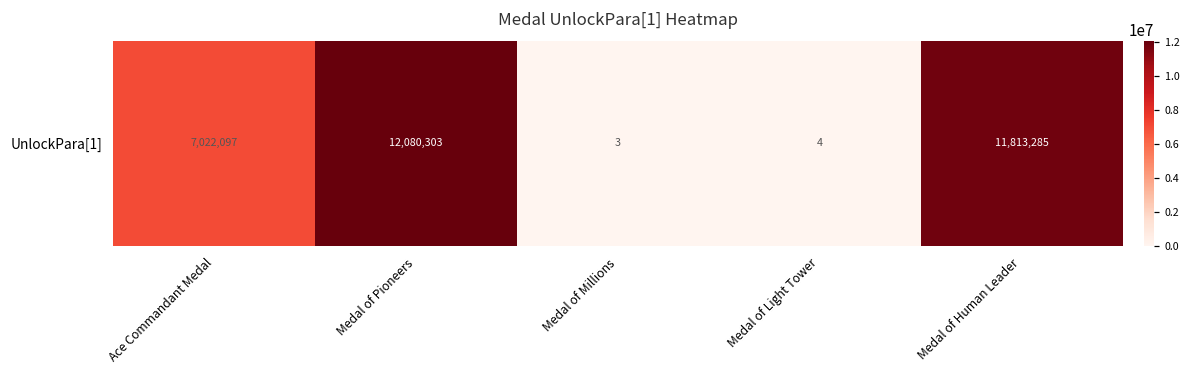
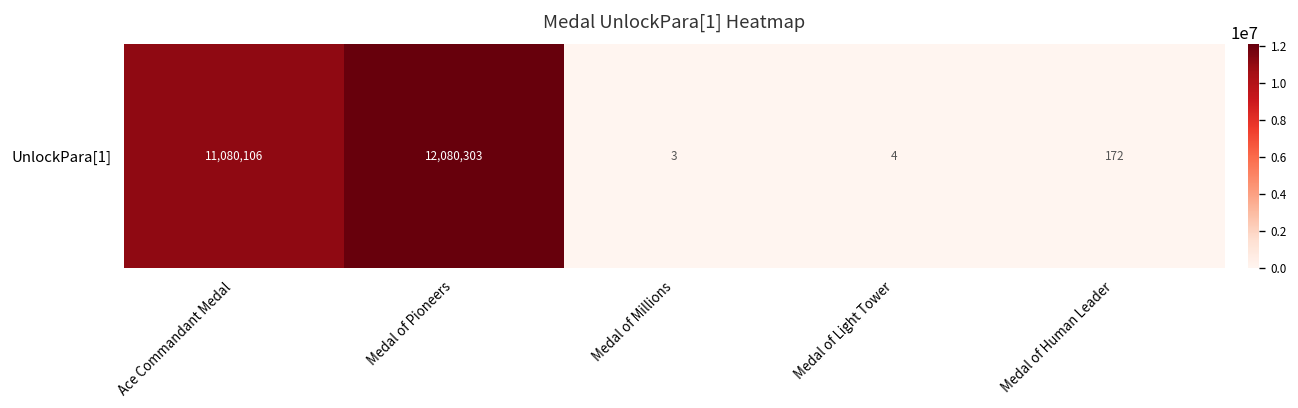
  {
    "UnlockPara[1]": {
-     "Ace Commandant Medal": "7,022,097",
+     "Ace Commandant Medal": "11,080,106",
      "Medal of Pioneers": "12,080,303",
      "Medal of Millions": "3",
      "Medal of Light Tower": "4",
-     "Medal of Human Leader": "11,813,285"
+     "Medal of Human Leader": "172"
    }
  }
